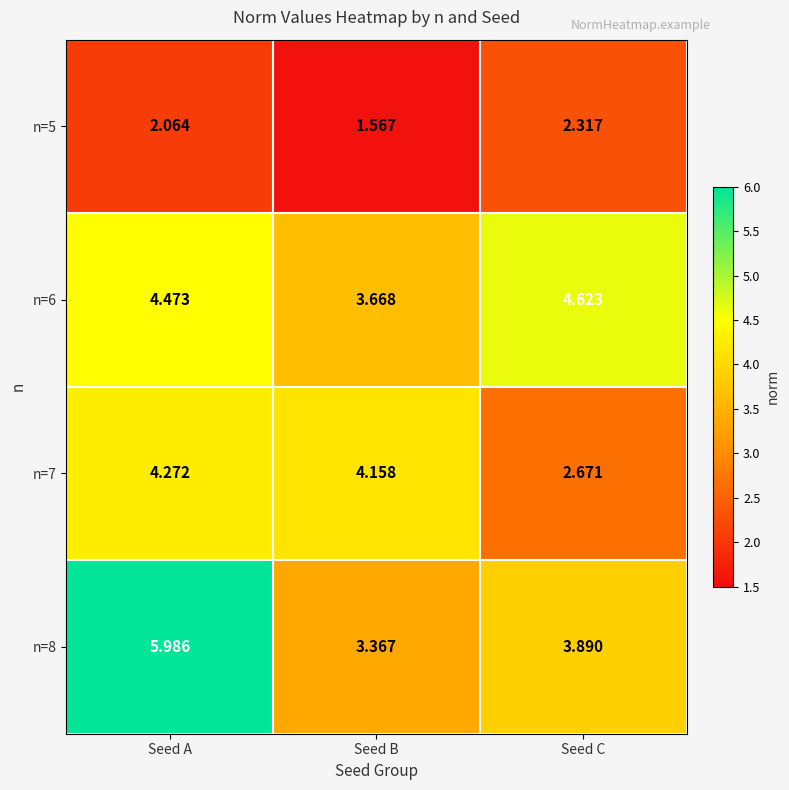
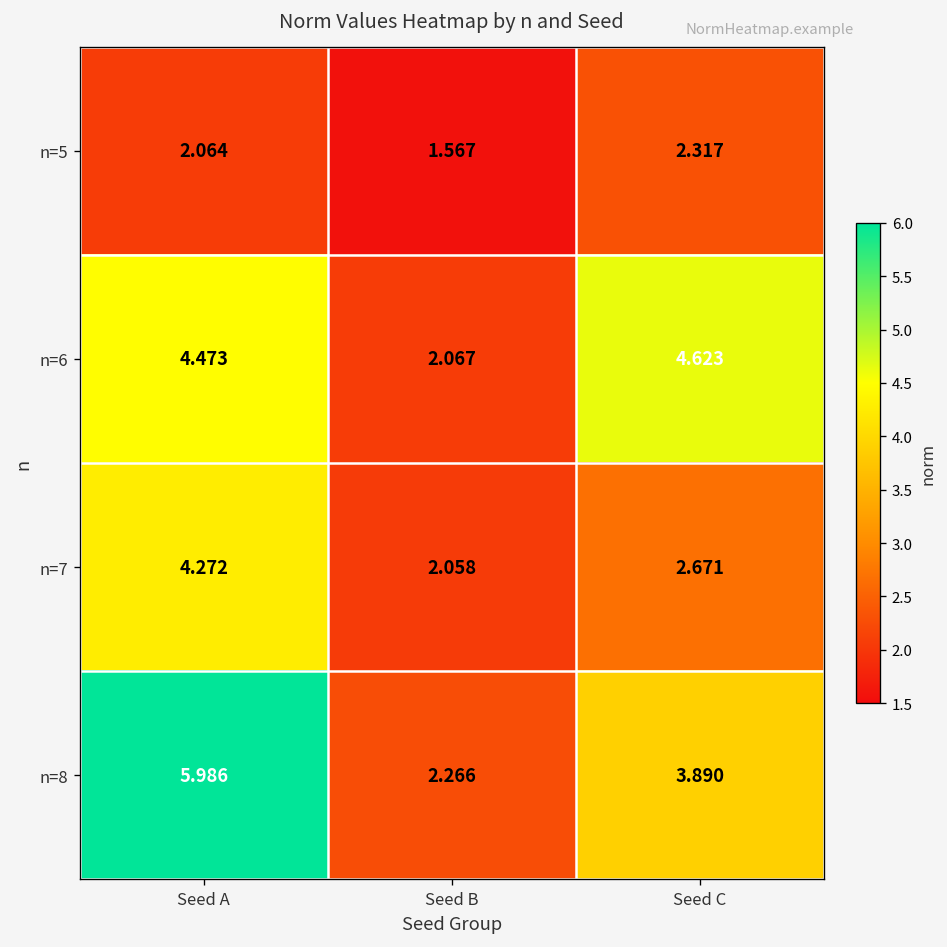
  {
    "n=5": {
      "Seed A": 2.064,
      "Seed B": 1.567,
      "Seed C": 2.317
    },
    "n=6": {
      "Seed A": 4.473,
-     "Seed B": 3.668,
+     "Seed B": 2.067,
      "Seed C": 4.623
    },
    "n=7": {
      "Seed A": 4.272,
-     "Seed B": 4.158,
+     "Seed B": 2.058,
      "Seed C": 2.671
    },
    "n=8": {
      "Seed A": 5.986,
-     "Seed B": 3.367,
+     "Seed B": 2.266,
      "Seed C": 3.890
    }
  }
